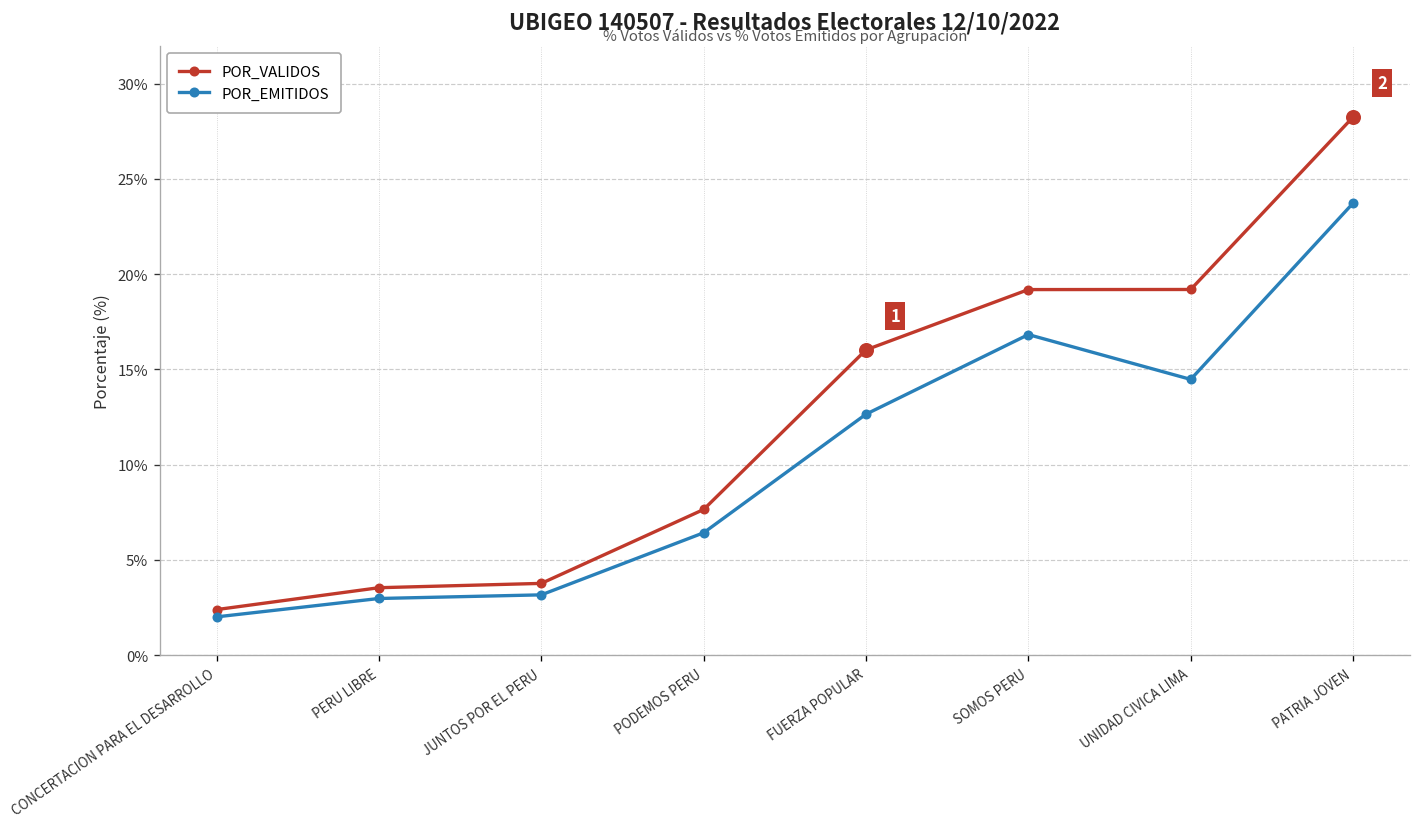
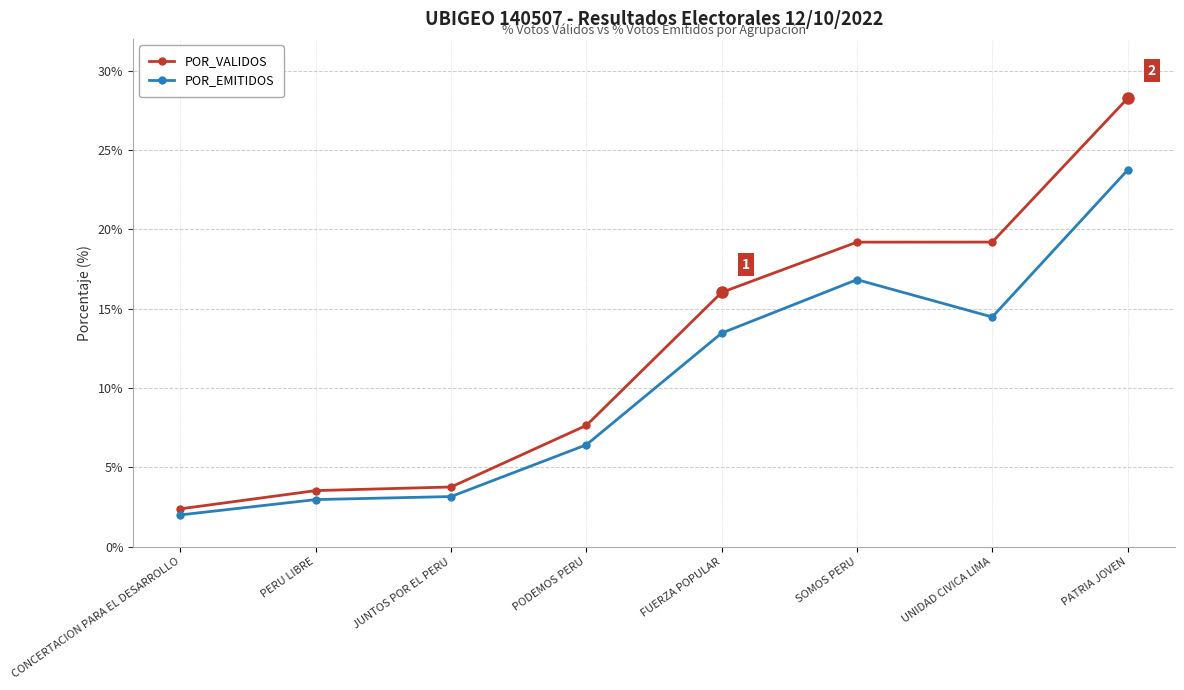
  {
    "POR_EMITIDOS": {
      "CONCERTACION PARA EL DESARROLLO": "2.0%",
      "PERU LIBRE": "3.0%",
      "JUNTOS POR EL PERU": "3.2%",
      "PODEMOS PERU": "6.4%",
-     "FUERZA POPULAR": "12.6%",
+     "FUERZA POPULAR": "13.5%",
      "SOMOS PERU": "16.8%",
      "UNIDAD CIVICA LIMA": "14.5%",
      "PATRIA JOVEN": "23.7%"
    }
  }
